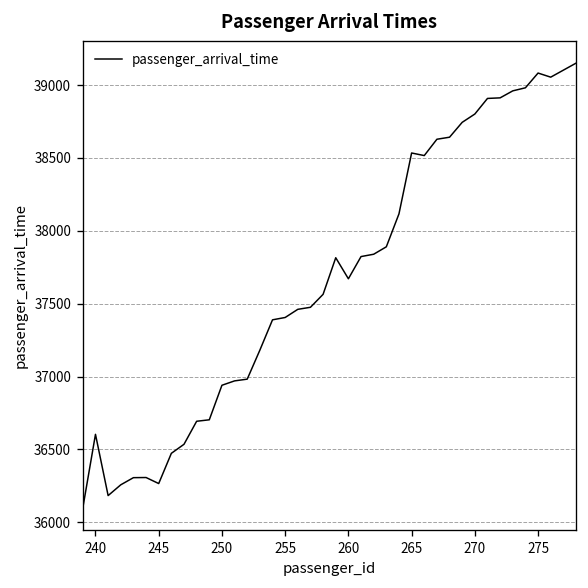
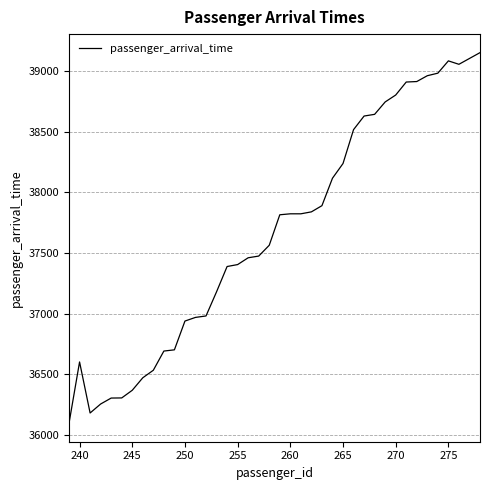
  {
    "240": 36600,
-   "245": 36270,
+   "245": 36370,
    "250": 36940,
    "255": 37410,
-   "260": 37670,
-   "265": 38530,
+   "260": 37820,
+   "265": 38240,
    "270": 38800,
    "275": 39080
  }
